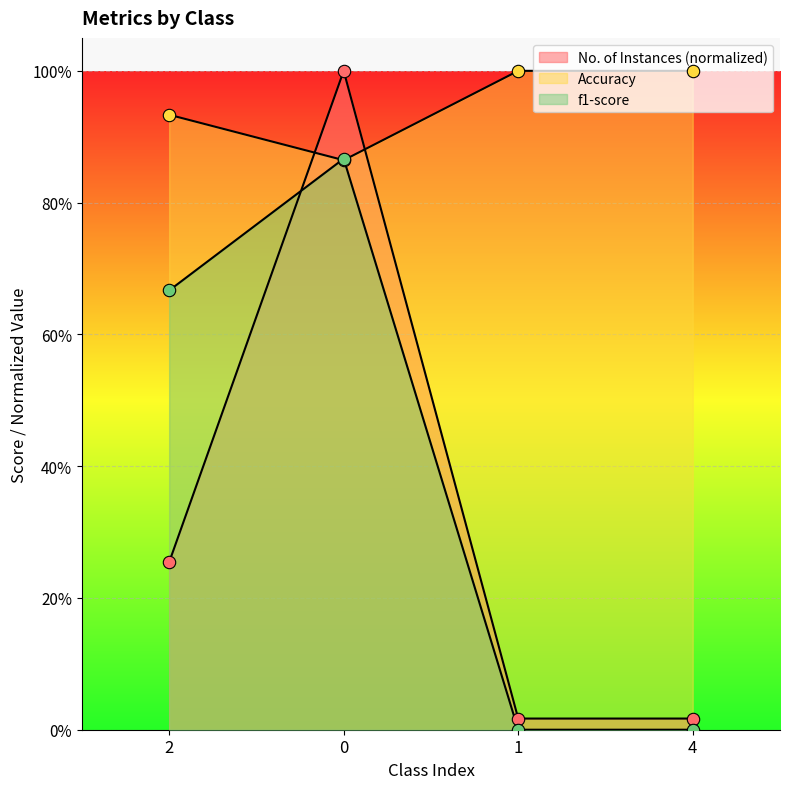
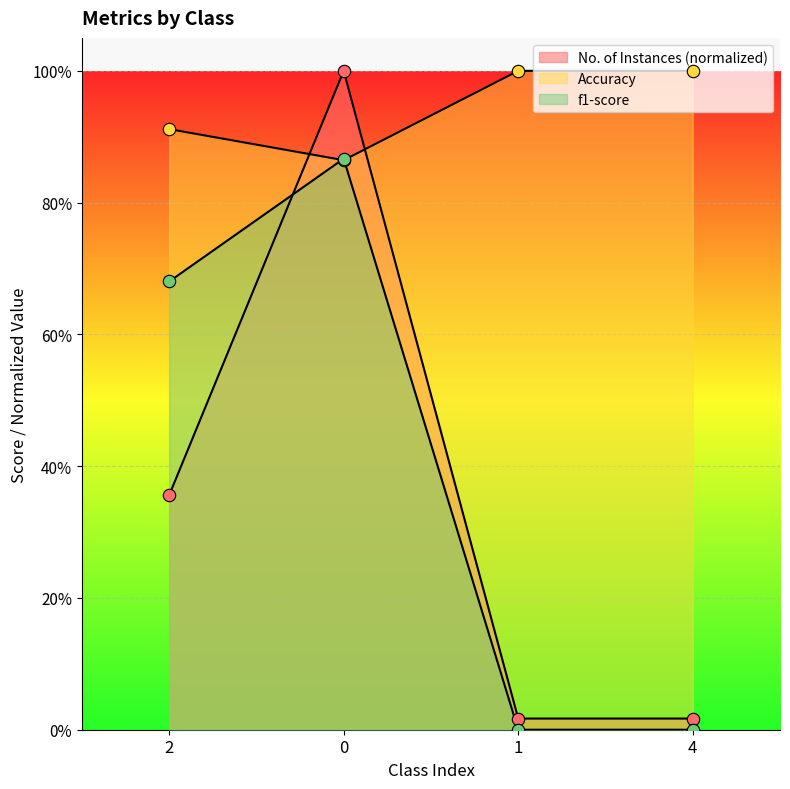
  {
    "No. of Instances (normalized)": {
-     "2": "25%",
+     "2": "36%",
      "0": "100%",
      "1": "2%",
      "4": "2%"
    },
    "Accuracy": {
-     "2": "93%",
+     "2": "91%",
      "1": "100%"
    },
    "f1-score": {
-     "2": "67%",
+     "2": "68%",
      "1": "0%",
      "4": "0%"
    }
  }
